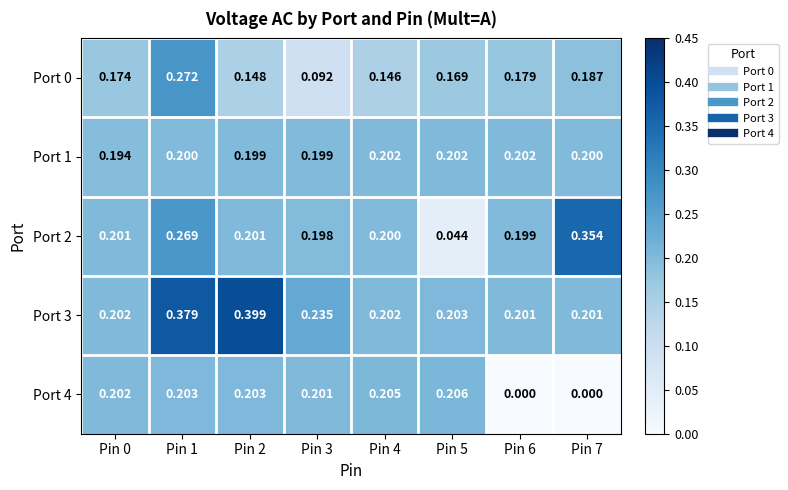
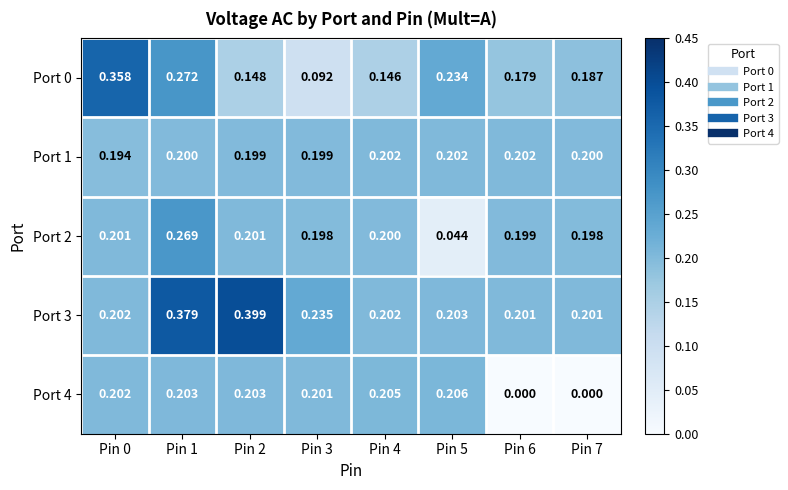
  {
    "Port 0": {
-     "Pin 0": 0.174,
+     "Pin 0": 0.358,
      "Pin 1": 0.272,
      "Pin 2": 0.148,
      "Pin 3": 0.092,
      "Pin 4": 0.146,
-     "Pin 5": 0.169,
+     "Pin 5": 0.234,
      "Pin 6": 0.179,
      "Pin 7": 0.187
    },
    "Port 1": {
      "Pin 0": 0.194,
      "Pin 1": 0.200,
      "Pin 2": 0.199,
      "Pin 3": 0.199,
      "Pin 4": 0.202,
      "Pin 5": 0.202,
      "Pin 6": 0.202,
      "Pin 7": 0.200
    },
    "Port 2": {
      "Pin 0": 0.201,
      "Pin 1": 0.269,
      "Pin 2": 0.201,
      "Pin 3": 0.198,
      "Pin 4": 0.200,
      "Pin 5": 0.044,
      "Pin 6": 0.199,
-     "Pin 7": 0.354
+     "Pin 7": 0.198
    },
    "Port 3": {
      "Pin 0": 0.202,
      "Pin 1": 0.379,
      "Pin 2": 0.399,
      "Pin 3": 0.235,
      "Pin 4": 0.202,
      "Pin 5": 0.203,
      "Pin 6": 0.201,
      "Pin 7": 0.201
    },
    "Port 4": {
      "Pin 0": 0.202,
      "Pin 1": 0.203,
      "Pin 2": 0.203,
      "Pin 3": 0.201,
      "Pin 4": 0.205,
      "Pin 5": 0.206,
      "Pin 6": 0.000,
      "Pin 7": 0.000
    }
  }
